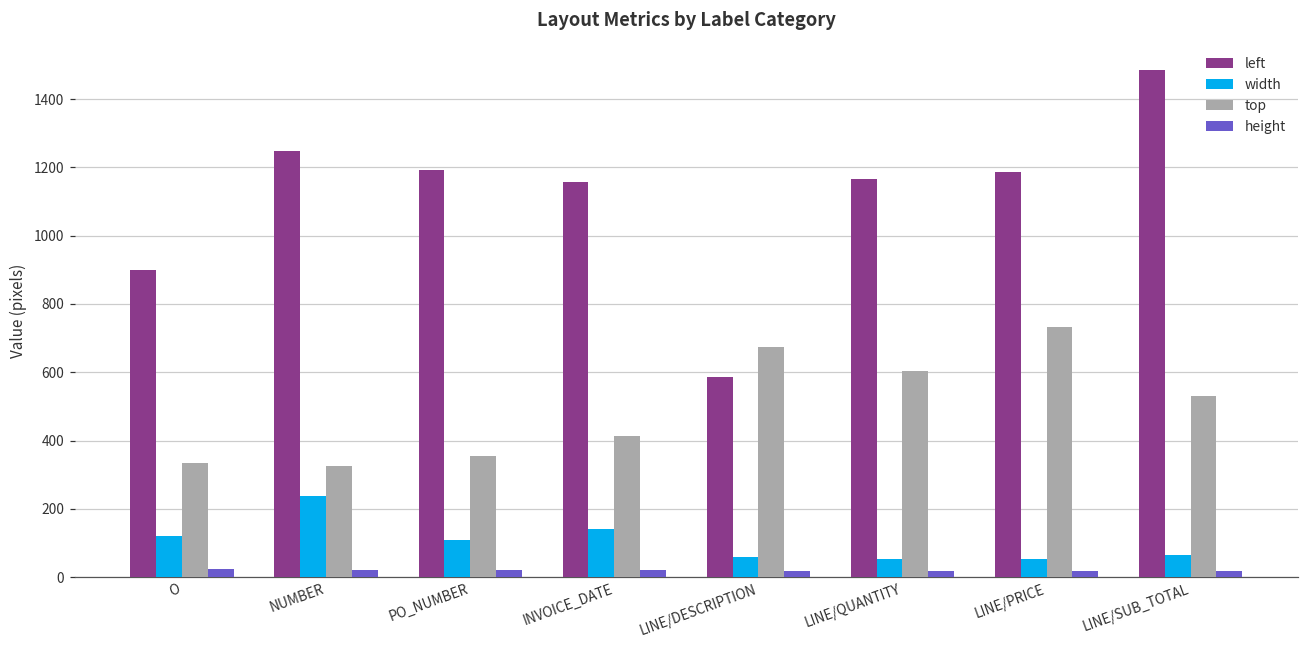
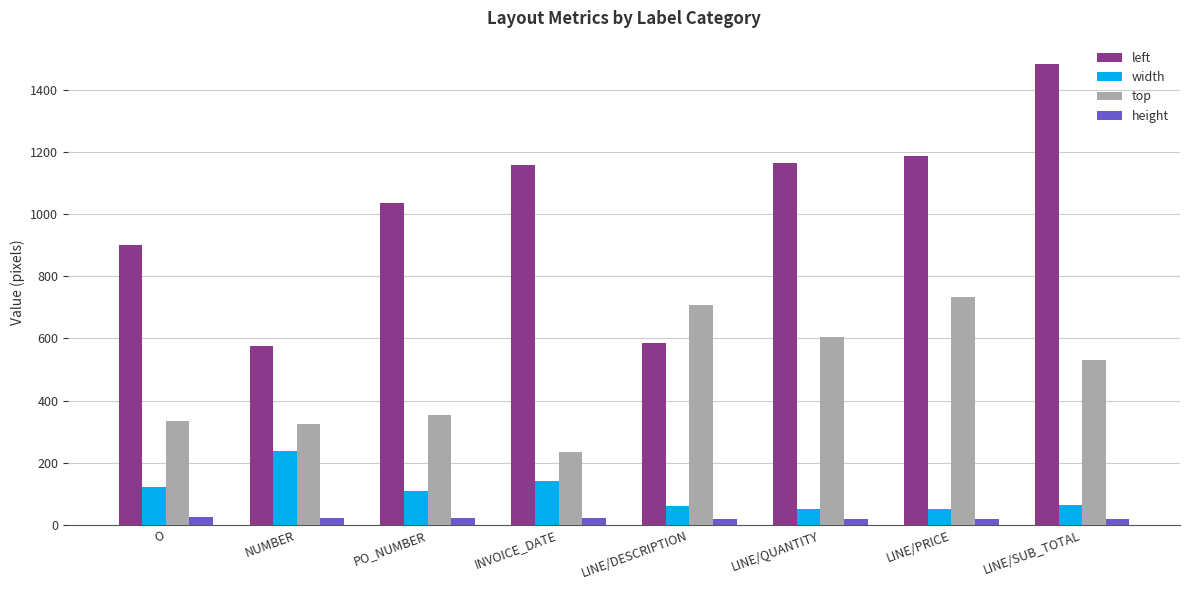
  {
    "left": {
      "O": 900,
-     "NUMBER": 1250,
-     "PO_NUMBER": 1190,
+     "NUMBER": 580,
+     "PO_NUMBER": 1040,
      "INVOICE_DATE": 1160,
      "LINE/DESCRIPTION": 590,
      "LINE/QUANTITY": 1170,
      "LINE/PRICE": 1190,
      "LINE/SUB_TOTAL": 1490
    },
    "width": {
      "O": 120,
      "NUMBER": 240,
      "PO_NUMBER": 110,
      "INVOICE_DATE": 140,
      "LINE/DESCRIPTION": 60,
      "LINE/QUANTITY": 50,
      "LINE/PRICE": 50,
      "LINE/SUB_TOTAL": 60
    },
    "top": {
      "O": 330,
      "NUMBER": 330,
      "PO_NUMBER": 360,
-     "INVOICE_DATE": 410,
-     "LINE/DESCRIPTION": 670,
+     "INVOICE_DATE": 230,
+     "LINE/DESCRIPTION": 710,
      "LINE/QUANTITY": 610,
      "LINE/PRICE": 730,
      "LINE/SUB_TOTAL": 530
    },
    "height": {
      "O": 30,
      "NUMBER": 20,
      "PO_NUMBER": 20,
      "INVOICE_DATE": 20,
      "LINE/DESCRIPTION": 20,
      "LINE/QUANTITY": 20,
      "LINE/PRICE": 20,
      "LINE/SUB_TOTAL": 20
    }
  }
